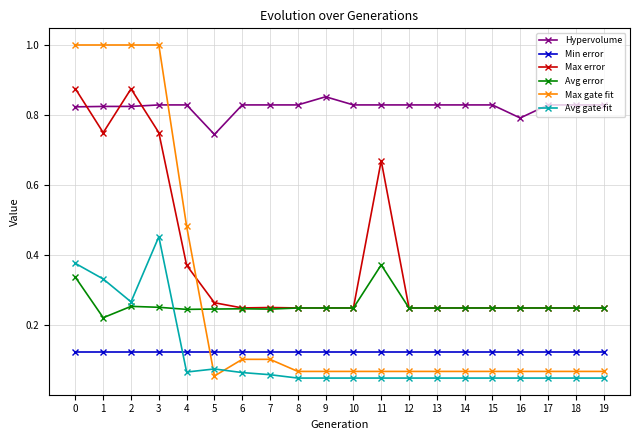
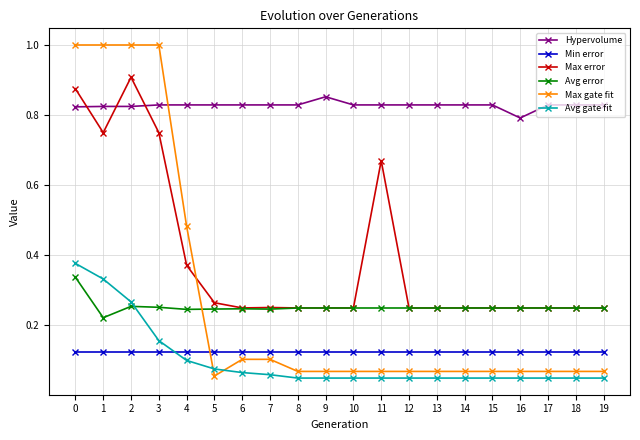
  {
    "Hypervolume": {
      "0": 0.82,
      "1": 0.82,
      "2": 0.82,
      "3": 0.83,
      "4": 0.83,
-     "5": 0.74,
+     "5": 0.83,
      "6": 0.83,
      "7": 0.83,
      "8": 0.83,
      "9": 0.85,
      "10": 0.83,
      "11": 0.83,
      "12": 0.83,
      "13": 0.83,
      "14": 0.83,
      "15": 0.83,
      "16": 0.79
    },
    "Min error": {
      "0": 0.13,
      "1": 0.13,
      "2": 0.13,
      "3": 0.13,
      "4": 0.13,
      "5": 0.13,
      "6": 0.13,
      "7": 0.13,
      "8": 0.13,
      "9": 0.13,
      "10": 0.13,
      "11": 0.13,
      "12": 0.13,
      "13": 0.13,
      "14": 0.13,
      "15": 0.13,
      "16": 0.13,
      "17": 0.13,
      "18": 0.13,
      "19": 0.13
    },
    "Max error": {
      "0": 0.88,
      "1": 0.75,
-     "2": 0.88,
+     "2": 0.91,
      "3": 0.75,
      "4": 0.37,
      "5": 0.26,
      "11": 0.67
    },
    "Avg error": {
      "0": 0.34,
      "1": 0.22,
      "2": 0.25,
      "3": 0.25,
      "4": 0.25,
      "5": 0.25,
-     "11": 0.37
+     "11": 0.25
    },
    "Max gate fit": {
      "0": 1.00,
      "1": 1.00,
      "2": 1.00,
      "3": 1.00,
      "4": 0.48,
      "5": 0.06,
      "6": 0.10,
      "7": 0.10,
      "8": 0.07,
      "9": 0.07,
      "10": 0.07,
      "11": 0.07,
      "12": 0.07,
      "13": 0.07,
      "14": 0.07,
      "15": 0.07,
      "16": 0.07,
      "17": 0.07,
      "18": 0.07,
      "19": 0.07
    },
    "Avg gate fit": {
      "0": 0.38,
      "1": 0.33,
      "2": 0.27,
-     "3": 0.45,
-     "4": 0.07,
+     "3": 0.16,
+     "4": 0.10,
      "5": 0.08,
      "6": 0.07,
      "7": 0.06,
      "8": 0.05,
      "9": 0.05,
      "10": 0.05,
      "11": 0.05,
      "12": 0.05,
      "13": 0.05,
      "14": 0.05,
      "15": 0.05,
      "16": 0.05,
      "17": 0.05,
      "18": 0.05,
      "19": 0.05
    }
  }
